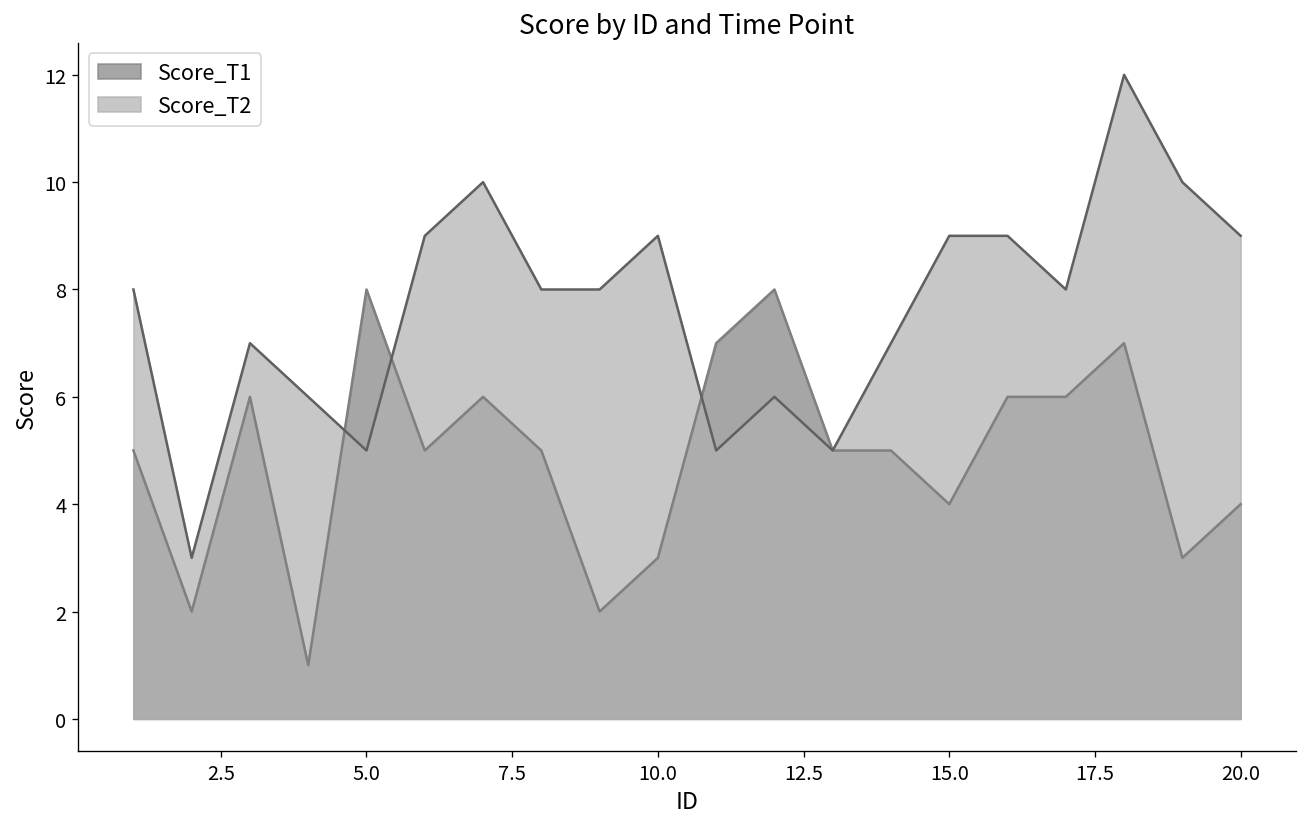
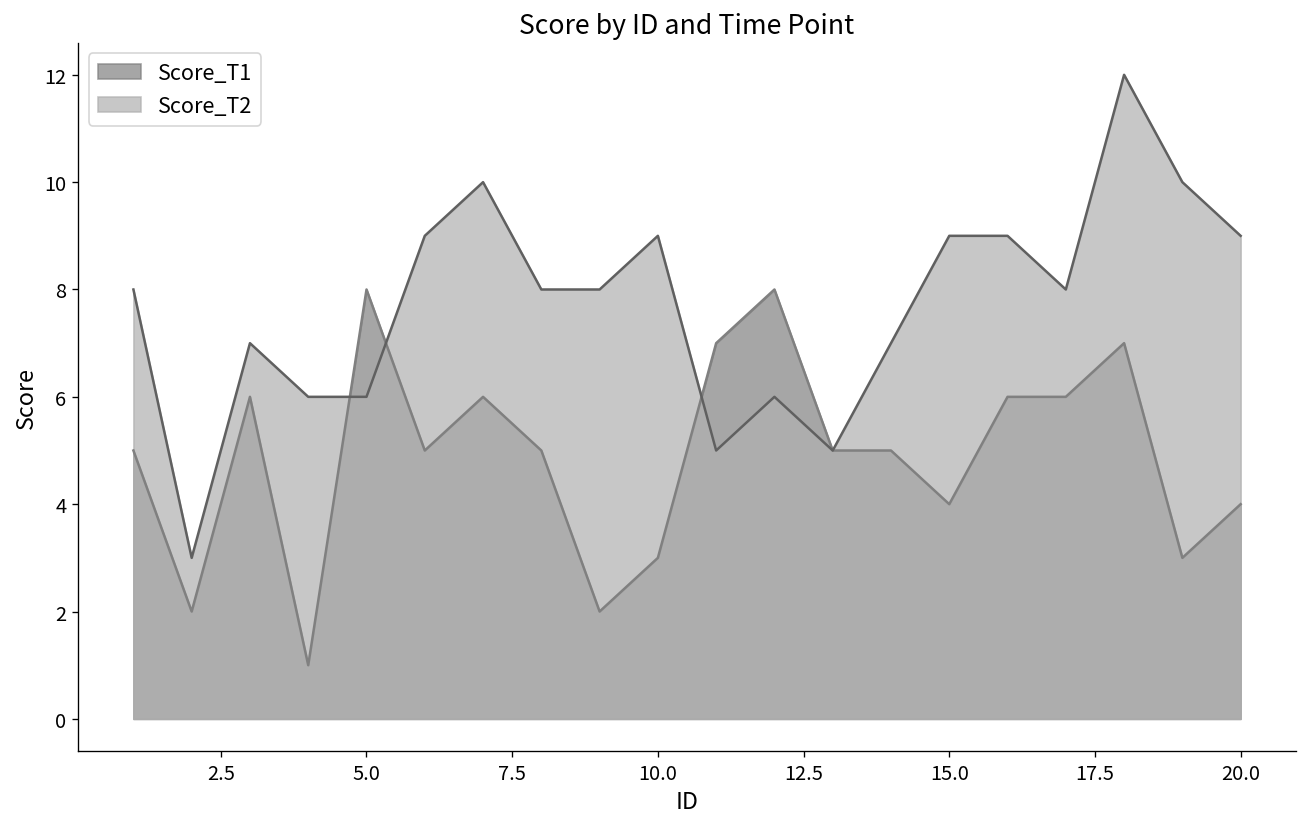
  {
    "Score_T1": {
      "5.0": 8,
      "10.0": 3,
      "15.0": 4,
      "20.0": 4
    },
    "Score_T2": {
-     "5.0": 5,
+     "5.0": 6,
      "10.0": 9,
      "15.0": 9,
      "20.0": 9
    }
  }
